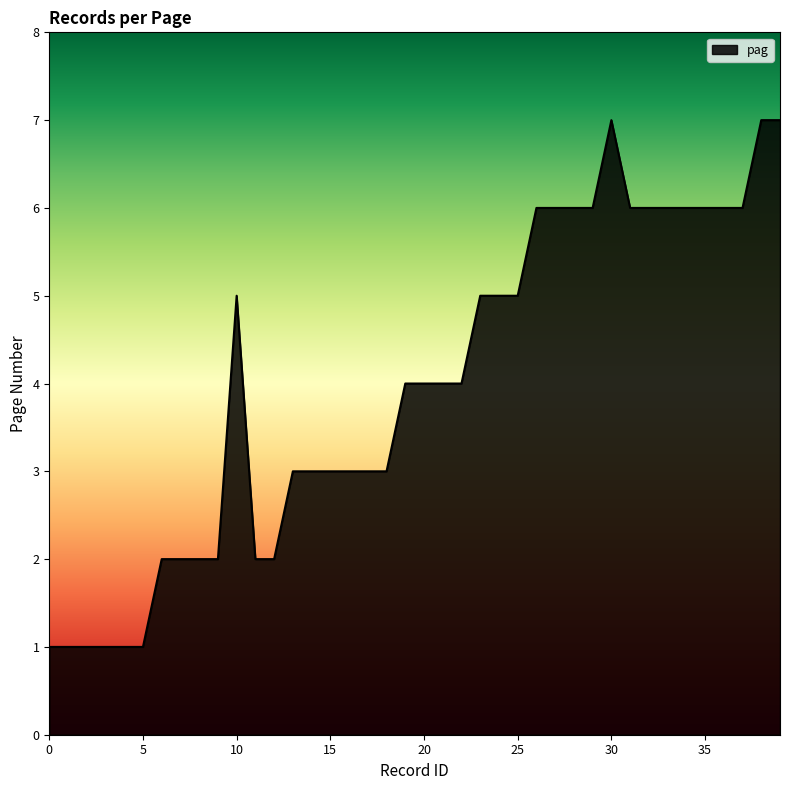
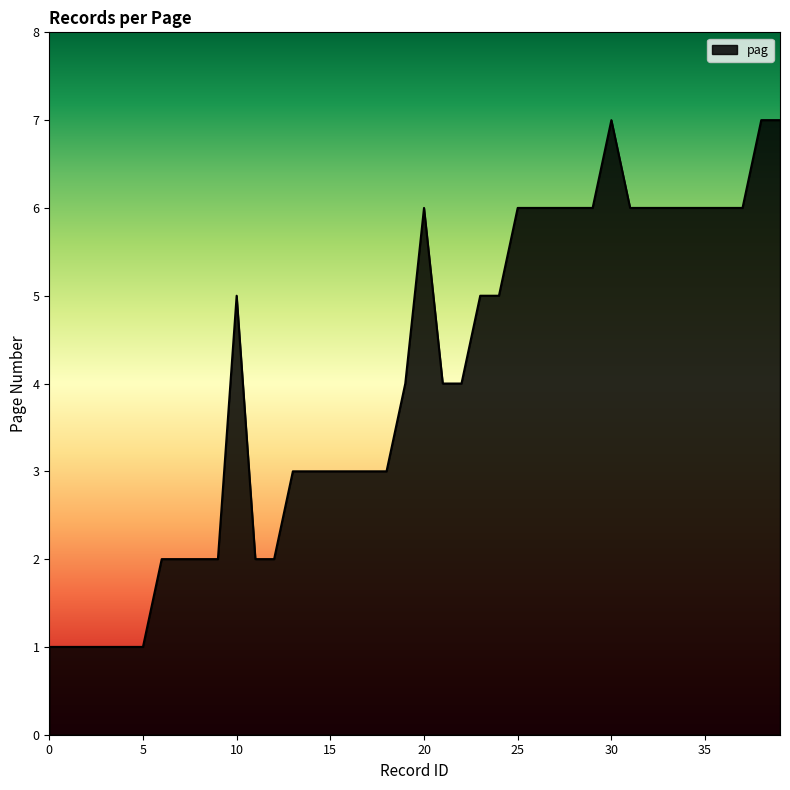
  {
    "0": 1,
    "5": 1,
    "10": 5,
    "15": 3,
-   "20": 4,
-   "25": 5,
+   "20": 6,
+   "25": 6,
    "30": 7,
    "35": 6
  }
